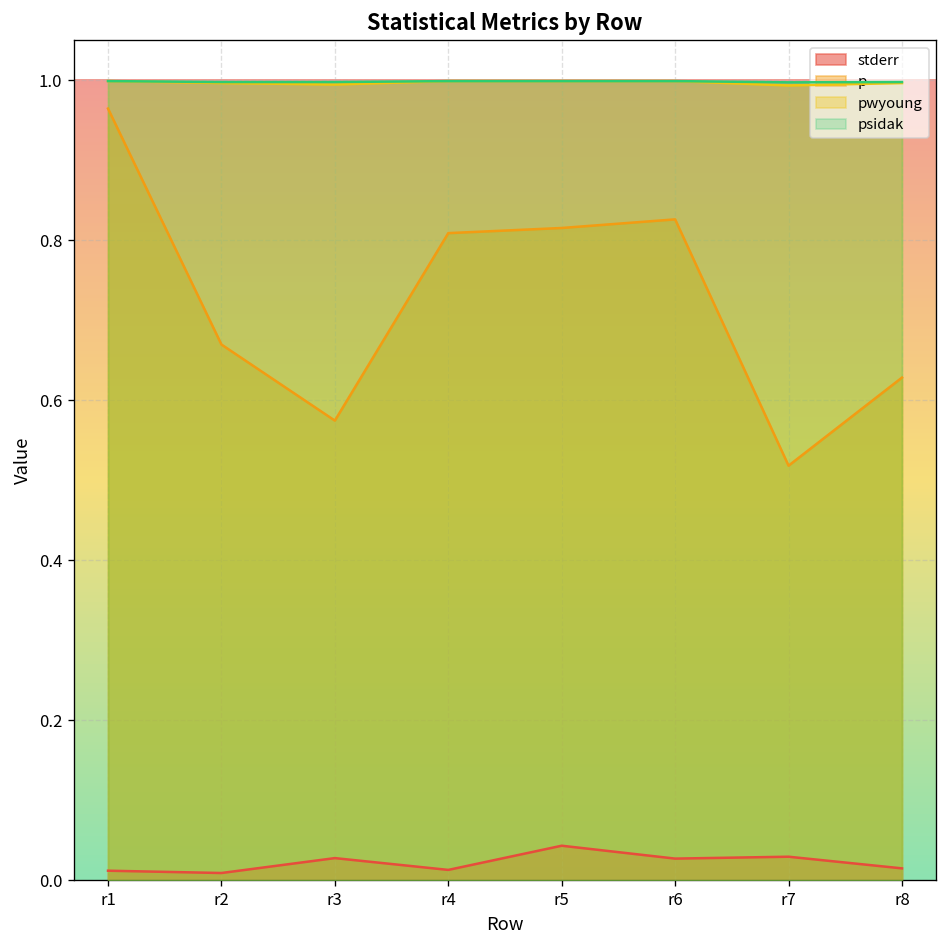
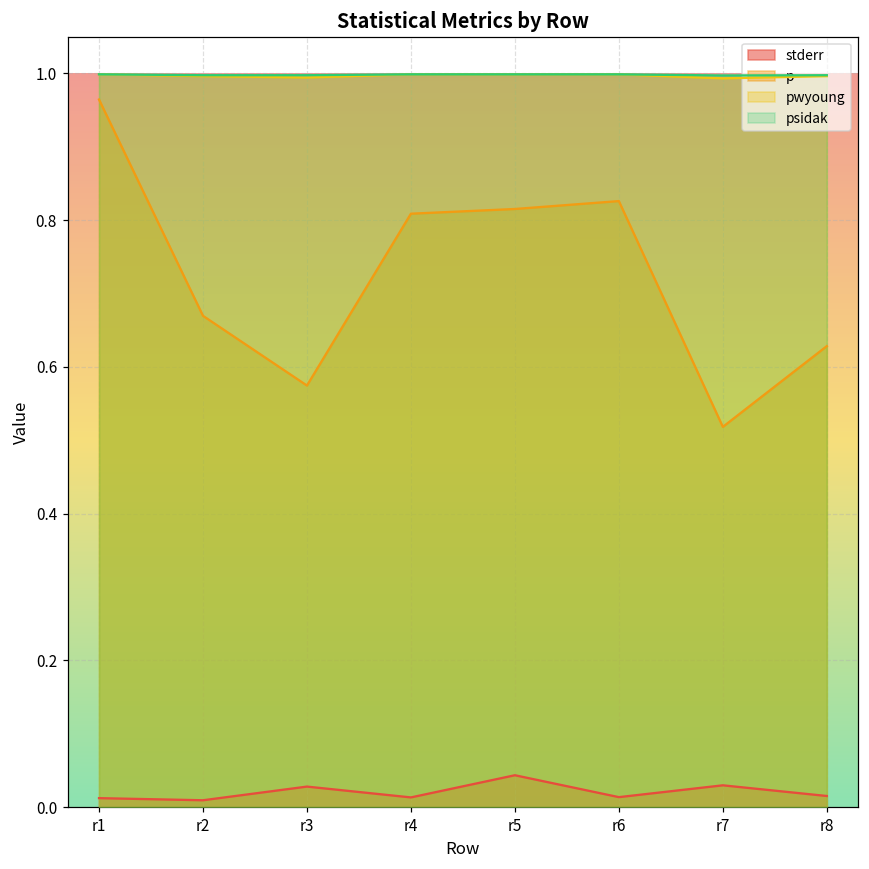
  {
    "stderr": {
      "r1": 0.01,
      "r2": 0.01,
      "r3": 0.03,
      "r4": 0.01,
      "r5": 0.04,
-     "r6": 0.03,
+     "r6": 0.01,
      "r7": 0.03,
      "r8": 0.02
    },
    "psidak": {
      "r7": 1.00
    }
  }
